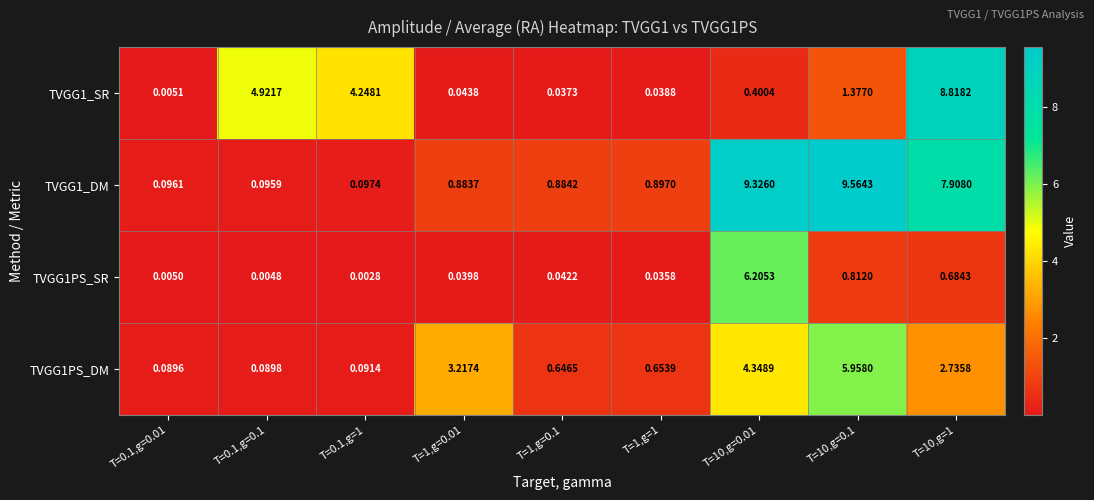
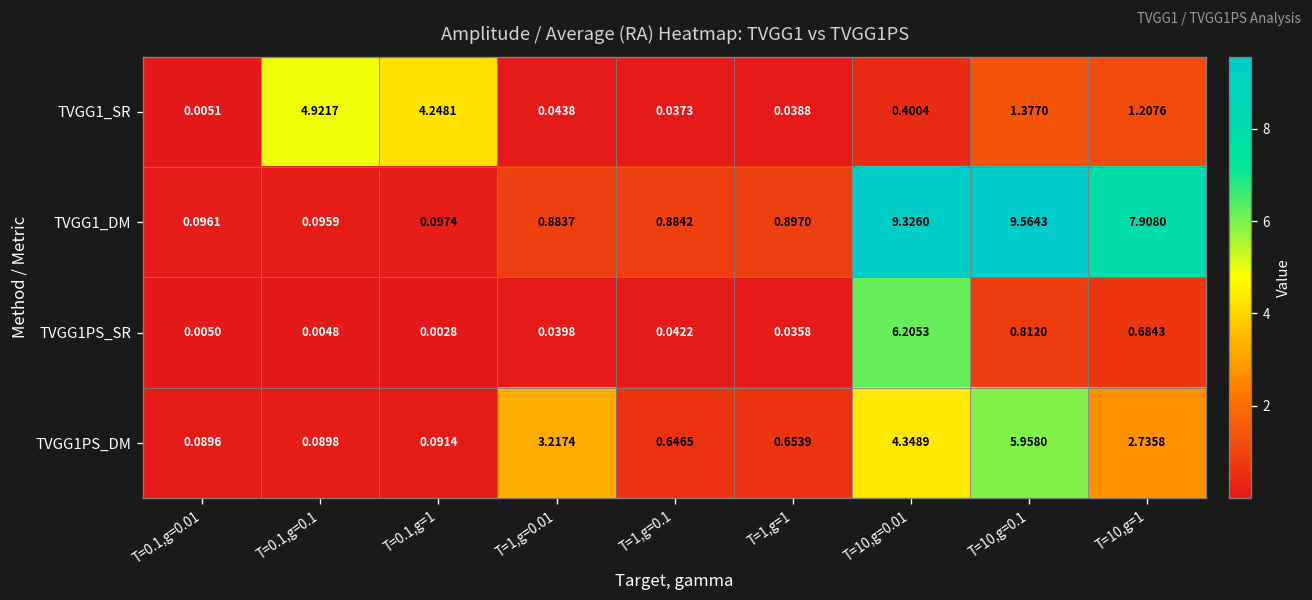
  {
    "TVGG1_SR": {
      "T=0.1,g=0.01": 0.0051,
      "T=0.1,g=0.1": 4.9217,
      "T=0.1,g=1": 4.2481,
      "T=1,g=0.01": 0.0438,
      "T=1,g=0.1": 0.0373,
      "T=1,g=1": 0.0388,
      "T=10,g=0.01": 0.4004,
      "T=10,g=0.1": 1.3770,
-     "T=10,g=1": 8.8182
+     "T=10,g=1": 1.2076
    },
    "TVGG1_DM": {
      "T=0.1,g=0.01": 0.0961,
      "T=0.1,g=0.1": 0.0959,
      "T=0.1,g=1": 0.0974,
      "T=1,g=0.01": 0.8837,
      "T=1,g=0.1": 0.8842,
      "T=1,g=1": 0.8970,
      "T=10,g=0.01": 9.3260,
      "T=10,g=0.1": 9.5643,
      "T=10,g=1": 7.9080
    },
    "TVGG1PS_SR": {
      "T=0.1,g=0.01": 0.0050,
      "T=0.1,g=0.1": 0.0048,
      "T=0.1,g=1": 0.0028,
      "T=1,g=0.01": 0.0398,
      "T=1,g=0.1": 0.0422,
      "T=1,g=1": 0.0358,
      "T=10,g=0.01": 6.2053,
      "T=10,g=0.1": 0.8120,
      "T=10,g=1": 0.6843
    },
    "TVGG1PS_DM": {
      "T=0.1,g=0.01": 0.0896,
      "T=0.1,g=0.1": 0.0898,
      "T=0.1,g=1": 0.0914,
      "T=1,g=0.01": 3.2174,
      "T=1,g=0.1": 0.6465,
      "T=1,g=1": 0.6539,
      "T=10,g=0.01": 4.3489,
      "T=10,g=0.1": 5.9580,
      "T=10,g=1": 2.7358
    }
  }
